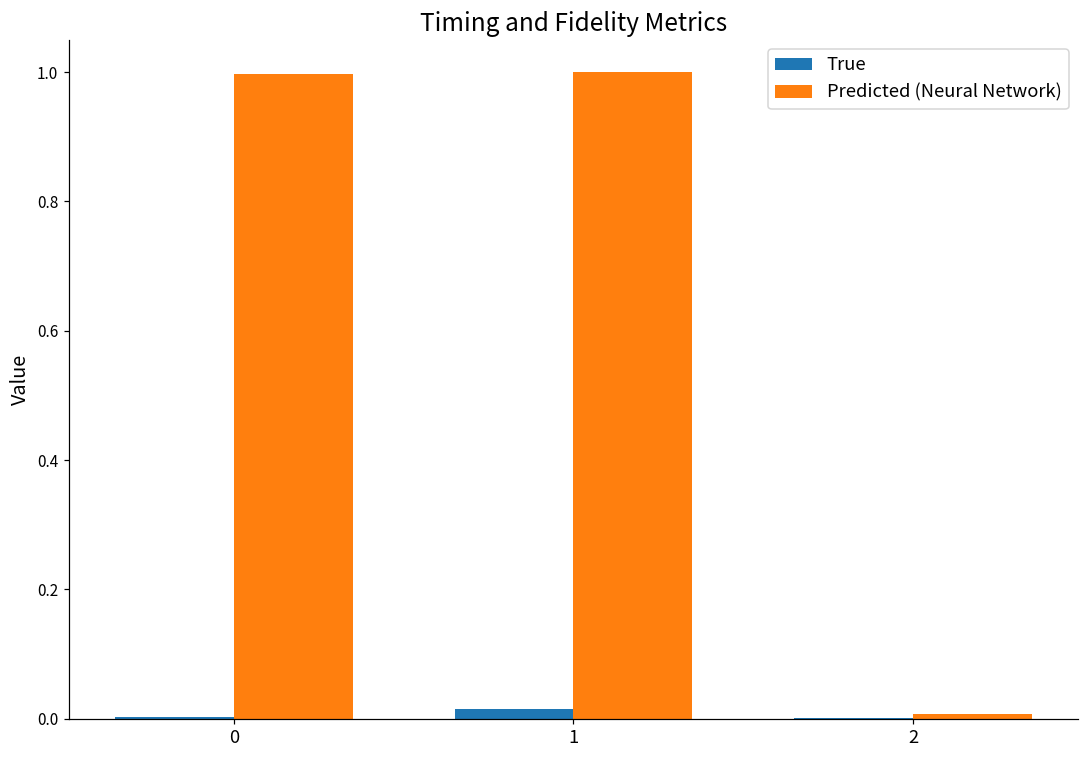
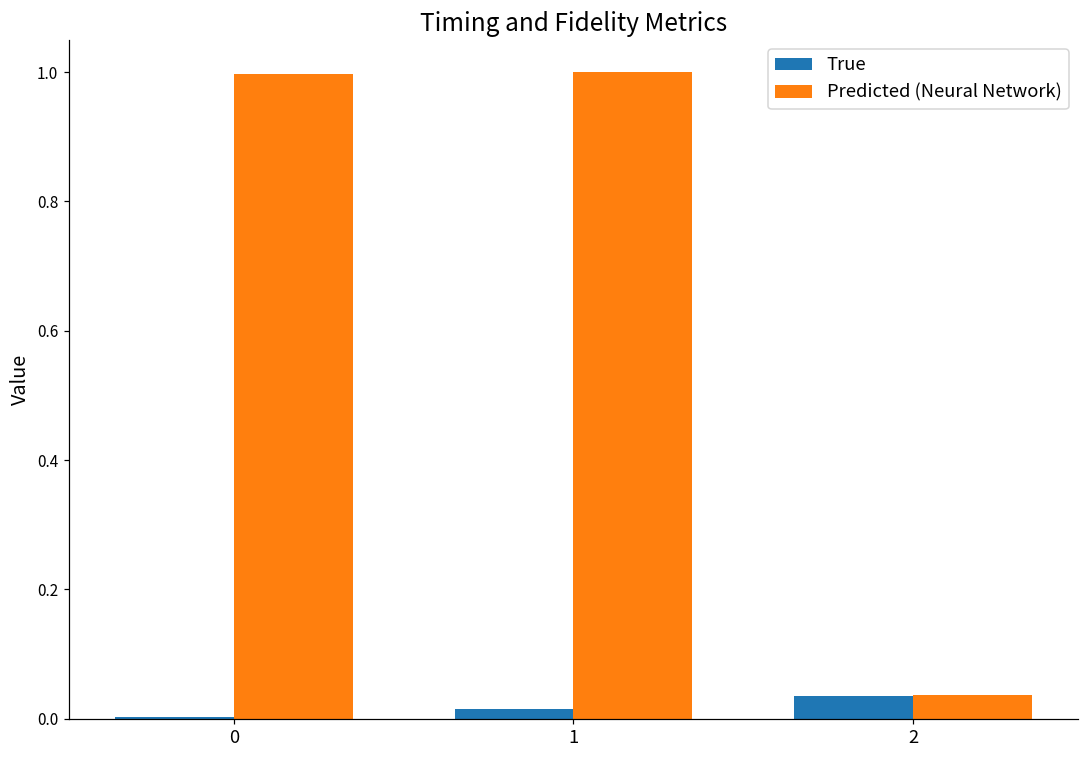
  {
    "True": {
      "1": 0.01,
-     "2": 0.00
+     "2": 0.03
    },
    "Predicted (Neural Network)": {
      "0": 1.00,
      "1": 1.00,
-     "2": 0.01
+     "2": 0.04
    }
  }
